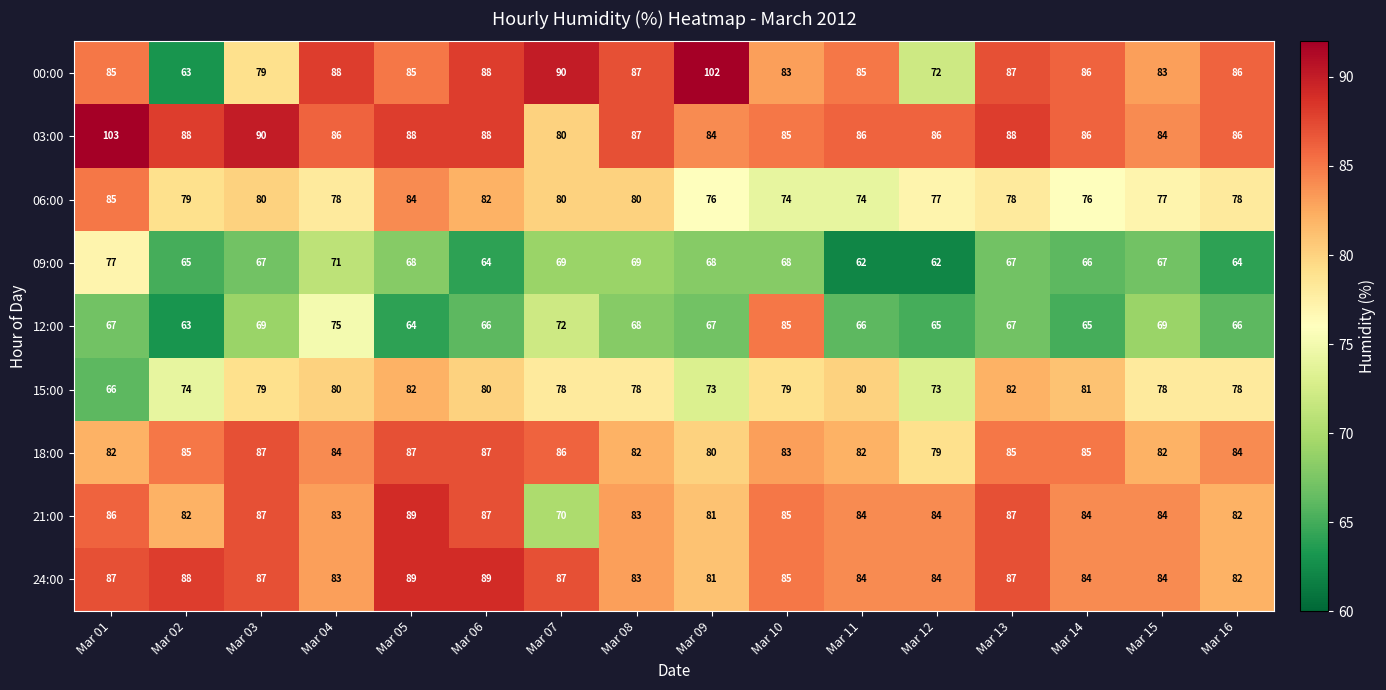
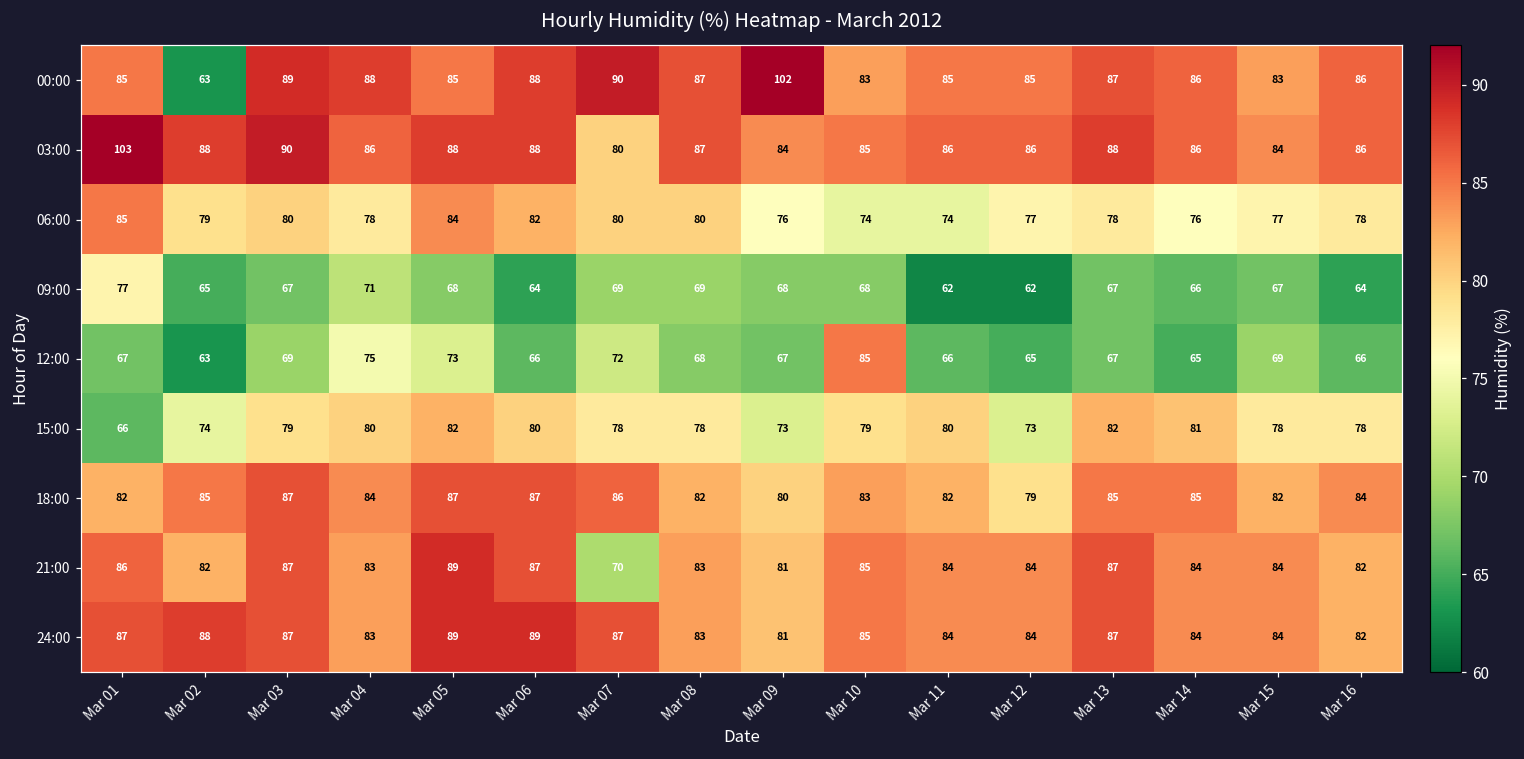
  {
    "00:00": {
      "Mar 01": 85,
      "Mar 02": 63,
-     "Mar 03": 79,
+     "Mar 03": 89,
      "Mar 04": 88,
      "Mar 05": 85,
      "Mar 06": 88,
      "Mar 07": 90,
      "Mar 08": 87,
      "Mar 09": 102,
      "Mar 10": 83,
      "Mar 11": 85,
-     "Mar 12": 72,
+     "Mar 12": 85,
      "Mar 13": 87,
      "Mar 14": 86,
      "Mar 15": 83,
      "Mar 16": 86
    },
    "03:00": {
      "Mar 01": 103,
      "Mar 02": 88,
      "Mar 03": 90,
      "Mar 04": 86,
      "Mar 05": 88,
      "Mar 06": 88,
      "Mar 07": 80,
      "Mar 08": 87,
      "Mar 09": 84,
      "Mar 10": 85,
      "Mar 11": 86,
      "Mar 12": 86,
      "Mar 13": 88,
      "Mar 14": 86,
      "Mar 15": 84,
      "Mar 16": 86
    },
    "06:00": {
      "Mar 01": 85,
      "Mar 02": 79,
      "Mar 03": 80,
      "Mar 04": 78,
      "Mar 05": 84,
      "Mar 06": 82,
      "Mar 07": 80,
      "Mar 08": 80,
      "Mar 09": 76,
      "Mar 10": 74,
      "Mar 11": 74,
      "Mar 12": 77,
      "Mar 13": 78,
      "Mar 14": 76,
      "Mar 15": 77,
      "Mar 16": 78
    },
    "09:00": {
      "Mar 01": 77,
      "Mar 02": 65,
      "Mar 03": 67,
      "Mar 04": 71,
      "Mar 05": 68,
      "Mar 06": 64,
      "Mar 07": 69,
      "Mar 08": 69,
      "Mar 09": 68,
      "Mar 10": 68,
      "Mar 11": 62,
      "Mar 12": 62,
      "Mar 13": 67,
      "Mar 14": 66,
      "Mar 15": 67,
      "Mar 16": 64
    },
    "12:00": {
      "Mar 01": 67,
      "Mar 02": 63,
      "Mar 03": 69,
      "Mar 04": 75,
-     "Mar 05": 64,
+     "Mar 05": 73,
      "Mar 06": 66,
      "Mar 07": 72,
      "Mar 08": 68,
      "Mar 09": 67,
      "Mar 10": 85,
      "Mar 11": 66,
      "Mar 12": 65,
      "Mar 13": 67,
      "Mar 14": 65,
      "Mar 15": 69,
      "Mar 16": 66
    },
    "15:00": {
      "Mar 01": 66,
      "Mar 02": 74,
      "Mar 03": 79,
      "Mar 04": 80,
      "Mar 05": 82,
      "Mar 06": 80,
      "Mar 07": 78,
      "Mar 08": 78,
      "Mar 09": 73,
      "Mar 10": 79,
      "Mar 11": 80,
      "Mar 12": 73,
      "Mar 13": 82,
      "Mar 14": 81,
      "Mar 15": 78,
      "Mar 16": 78
    },
    "18:00": {
      "Mar 01": 82,
      "Mar 02": 85,
      "Mar 03": 87,
      "Mar 04": 84,
      "Mar 05": 87,
      "Mar 06": 87,
      "Mar 07": 86,
      "Mar 08": 82,
      "Mar 09": 80,
      "Mar 10": 83,
      "Mar 11": 82,
      "Mar 12": 79,
      "Mar 13": 85,
      "Mar 14": 85,
      "Mar 15": 82,
      "Mar 16": 84
    },
    "21:00": {
      "Mar 01": 86,
      "Mar 02": 82,
      "Mar 03": 87,
      "Mar 04": 83,
      "Mar 05": 89,
      "Mar 06": 87,
      "Mar 07": 70,
      "Mar 08": 83,
      "Mar 09": 81,
      "Mar 10": 85,
      "Mar 11": 84,
      "Mar 12": 84,
      "Mar 13": 87,
      "Mar 14": 84,
      "Mar 15": 84,
      "Mar 16": 82
    },
    "24:00": {
      "Mar 01": 87,
      "Mar 02": 88,
      "Mar 03": 87,
      "Mar 04": 83,
      "Mar 05": 89,
      "Mar 06": 89,
      "Mar 07": 87,
      "Mar 08": 83,
      "Mar 09": 81,
      "Mar 10": 85,
      "Mar 11": 84,
      "Mar 12": 84,
      "Mar 13": 87,
      "Mar 14": 84,
      "Mar 15": 84,
      "Mar 16": 82
    }
  }
